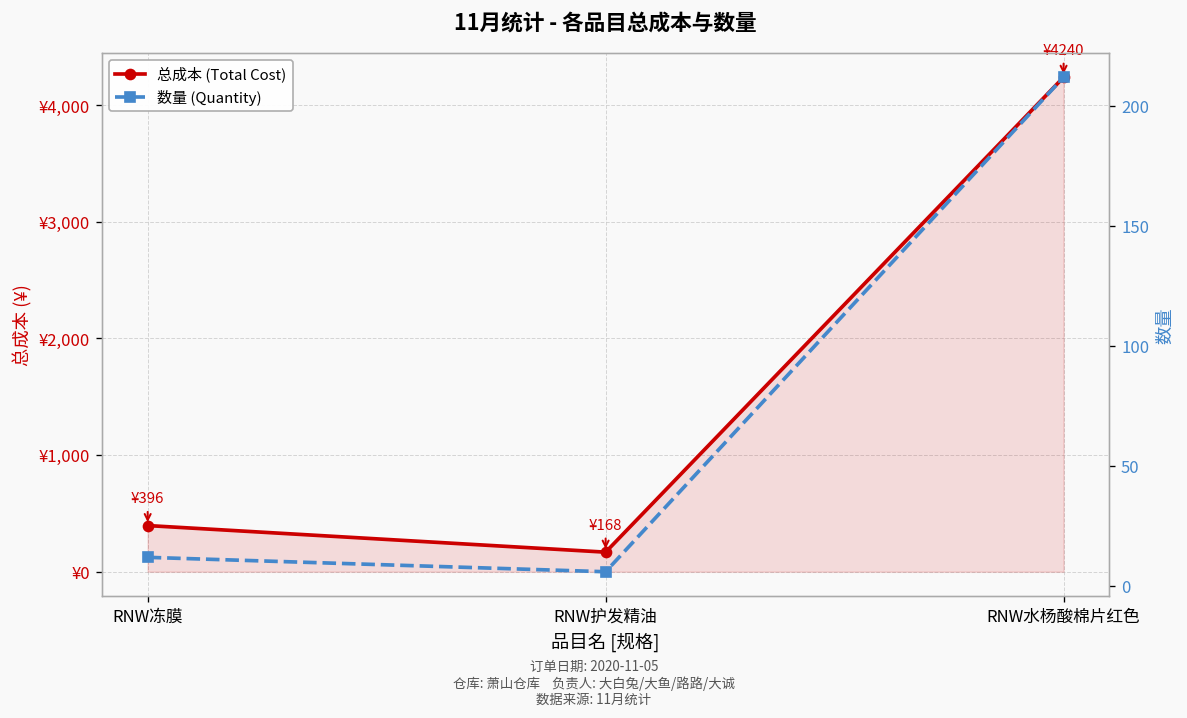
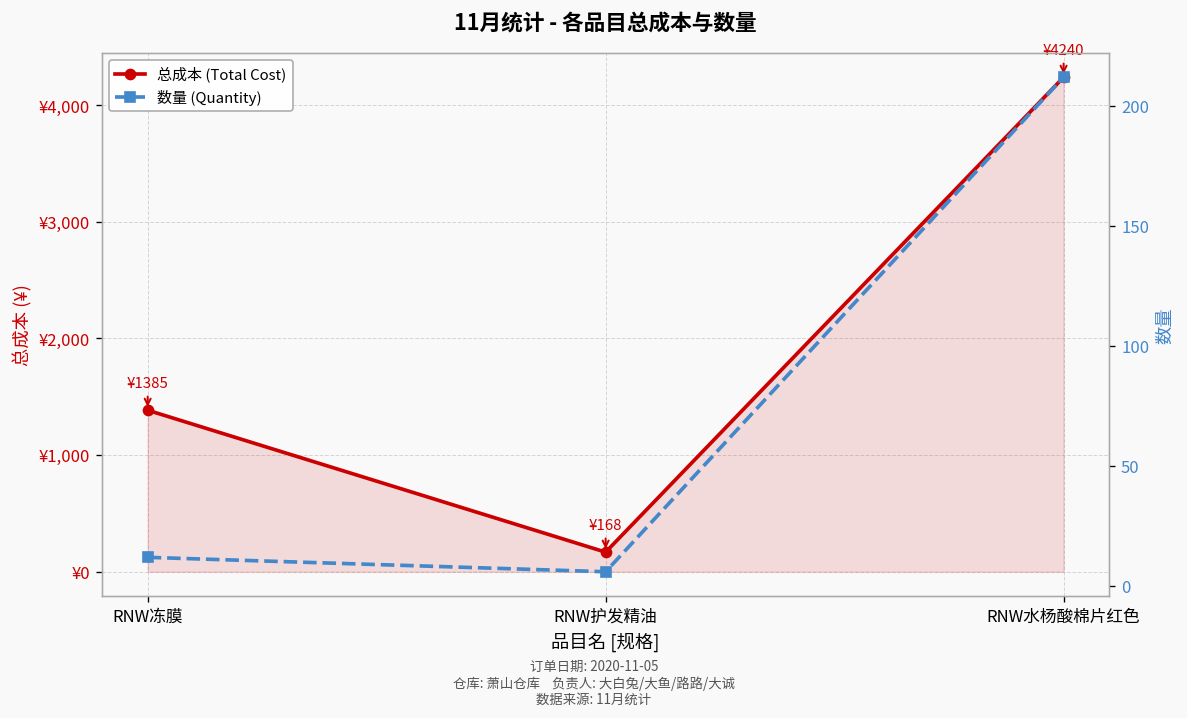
  {
    "总成本 (Total Cost)": {
-     "RNW冻膜": "¥396",
+     "RNW冻膜": "¥1385",
      "RNW护发精油": "¥168",
      "RNW水杨酸棉片红色": "¥4240"
    }
  }
